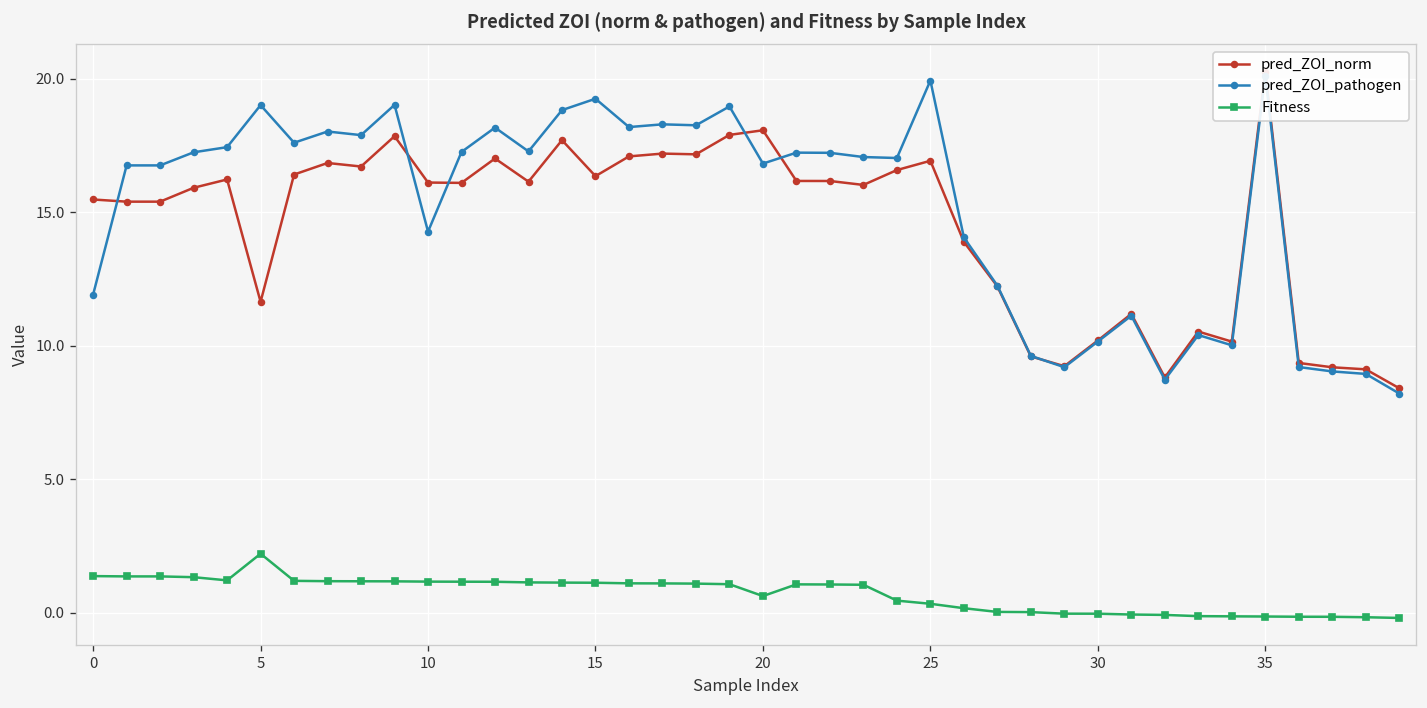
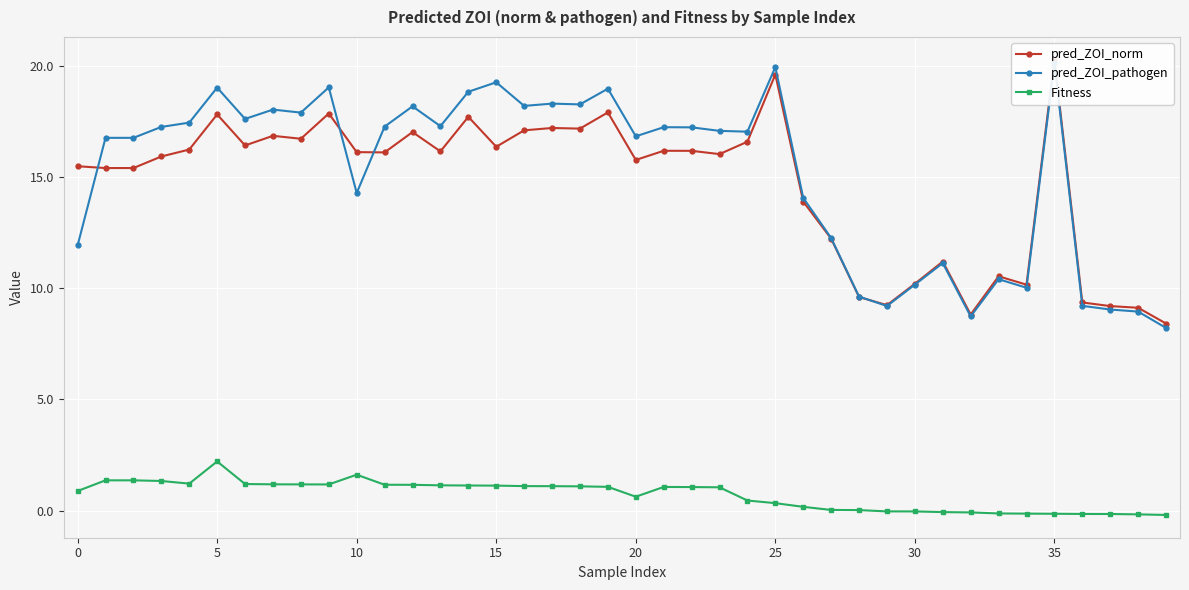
  {
    "pred_ZOI_norm": {
      "0": 15.5,
-     "5": 11.6,
+     "5": 17.8,
      "10": 16.1,
      "15": 16.4,
-     "20": 18.1,
-     "25": 16.9
+     "20": 15.8,
+     "25": 19.6
    },
    "pred_ZOI_pathogen": {
      "0": 11.9,
      "5": 19.0,
      "10": 14.3,
      "15": 19.3,
      "20": 16.8,
      "25": 19.9
    },
    "Fitness": {
-     "0": 1.4,
+     "0": 0.9,
      "5": 2.2,
-     "10": 1.2,
+     "10": 1.6,
      "15": 1.1,
      "20": 0.6,
      "25": 0.3,
      "30": 0.0,
      "35": -0.1
    }
  }
